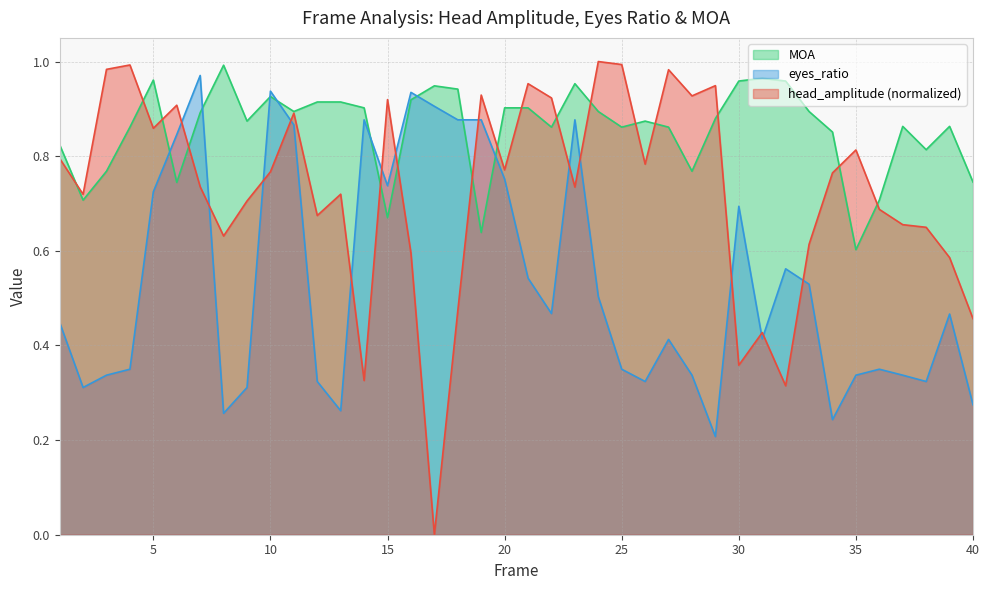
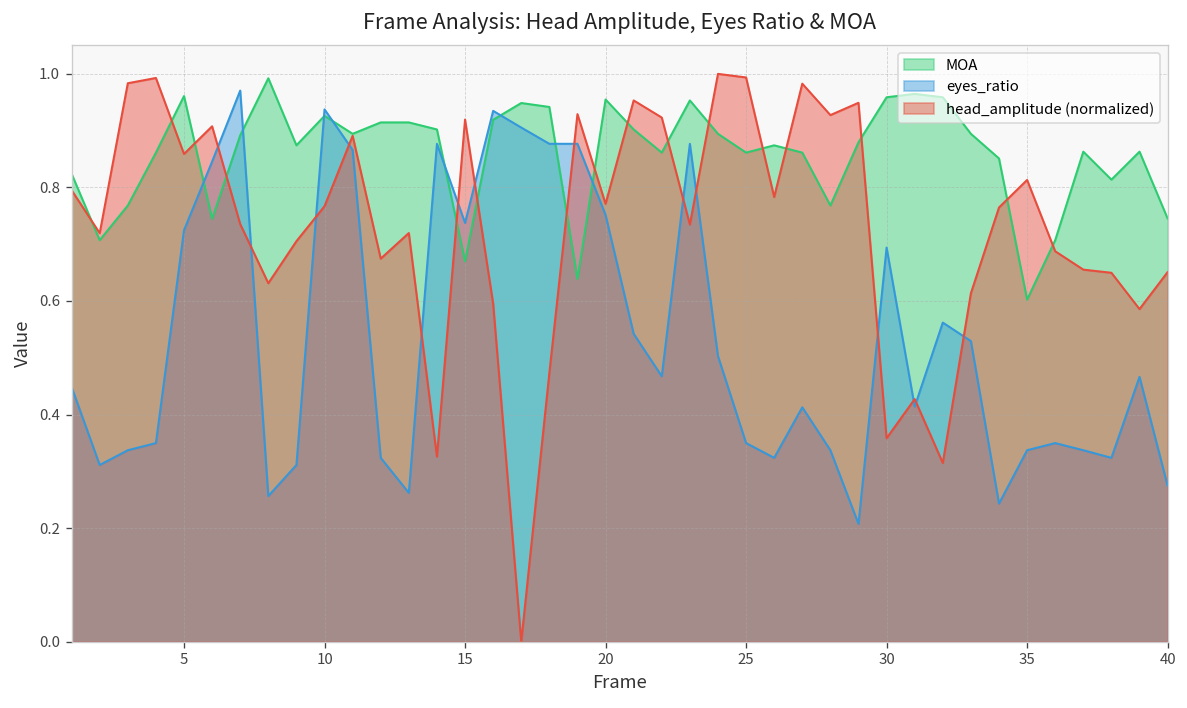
  {
    "MOA": {
      "5": 0.96,
      "10": 0.93,
      "15": 0.67,
-     "20": 0.90,
+     "20": 0.95,
      "25": 0.86,
      "30": 0.96,
      "35": 0.60,
      "40": 0.75
    },
    "eyes_ratio": {
      "5": 0.72,
      "10": 0.94,
      "15": 0.74,
      "20": 0.75,
      "25": 0.35,
      "30": 0.69,
      "35": 0.34,
      "40": 0.27
    },
    "head_amplitude (normalized)": {
      "5": 0.86,
      "10": 0.77,
      "15": 0.92,
      "20": 0.77,
      "25": 0.99,
      "30": 0.36,
      "35": 0.81,
-     "40": 0.46
+     "40": 0.65
    }
  }
